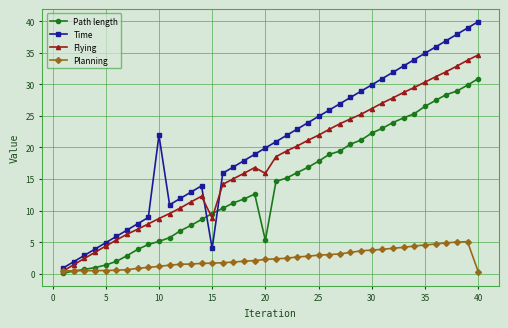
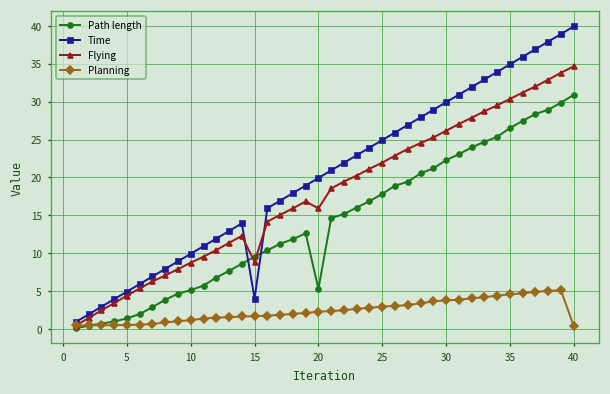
  {
    "Path length": {
      "5": 1,
      "10": 5,
      "15": 10,
      "20": 5,
      "25": 18,
      "30": 22,
      "35": 27,
      "40": 31
    },
    "Time": {
      "5": 5,
-     "10": 22,
+     "10": 10,
      "15": 4,
      "20": 20,
      "25": 25,
      "30": 30,
      "35": 35,
      "40": 40
    },
    "Flying": {
      "5": 4,
      "10": 9,
      "15": 9,
      "20": 16,
      "25": 22,
      "30": 26,
      "35": 30,
      "40": 35
    },
    "Planning": {
      "5": 1,
      "10": 1,
      "15": 2,
      "20": 2,
      "25": 3,
      "30": 4,
      "35": 5,
      "40": 0
    }
  }
